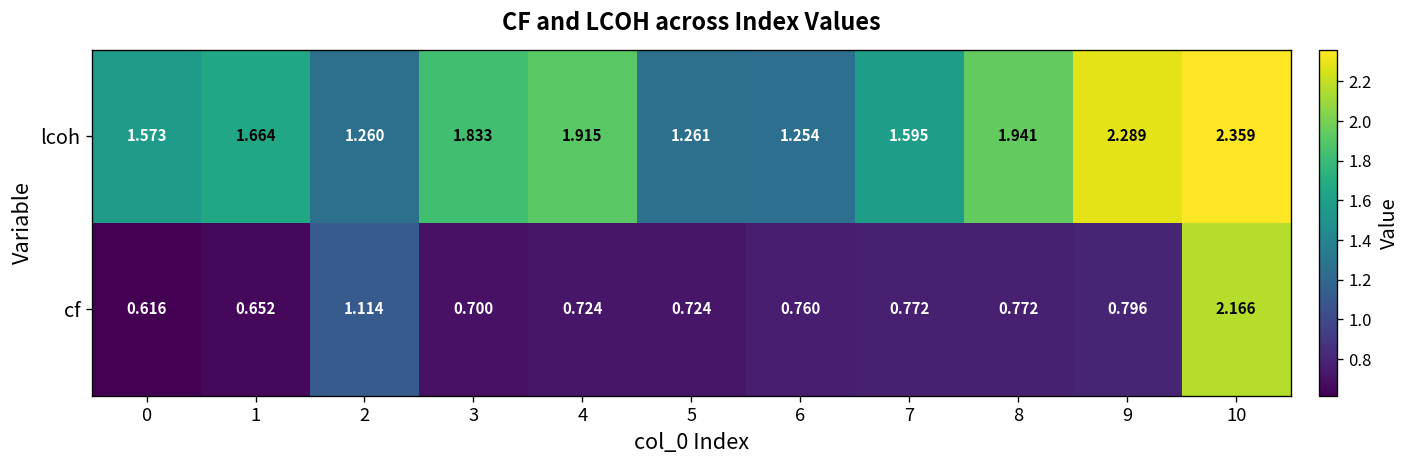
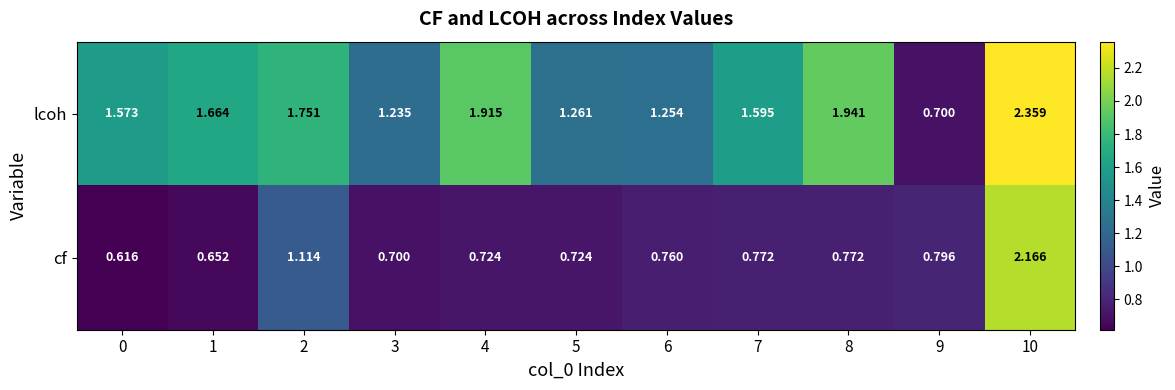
  {
    "lcoh": {
      "0": 1.573,
      "1": 1.664,
-     "2": 1.260,
-     "3": 1.833,
+     "2": 1.751,
+     "3": 1.235,
      "4": 1.915,
      "5": 1.261,
      "6": 1.254,
      "7": 1.595,
      "8": 1.941,
-     "9": 2.289,
+     "9": 0.700,
      "10": 2.359
    },
    "cf": {
      "0": 0.616,
      "1": 0.652,
      "2": 1.114,
      "3": 0.700,
      "4": 0.724,
      "5": 0.724,
      "6": 0.760,
      "7": 0.772,
      "8": 0.772,
      "9": 0.796,
      "10": 2.166
    }
  }
